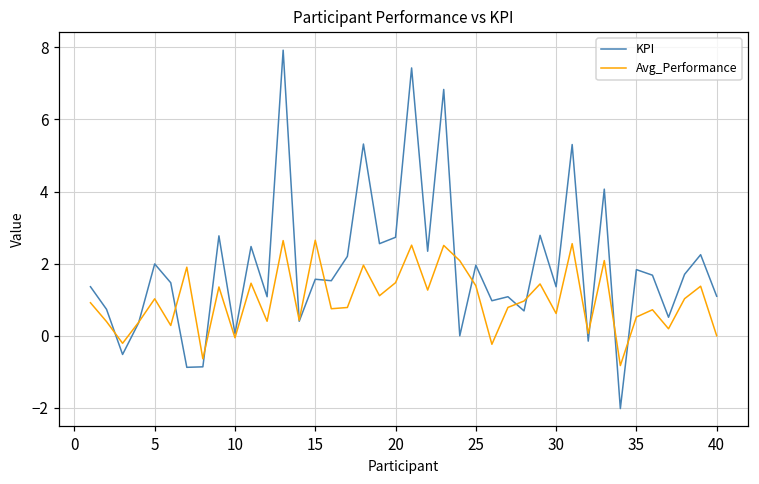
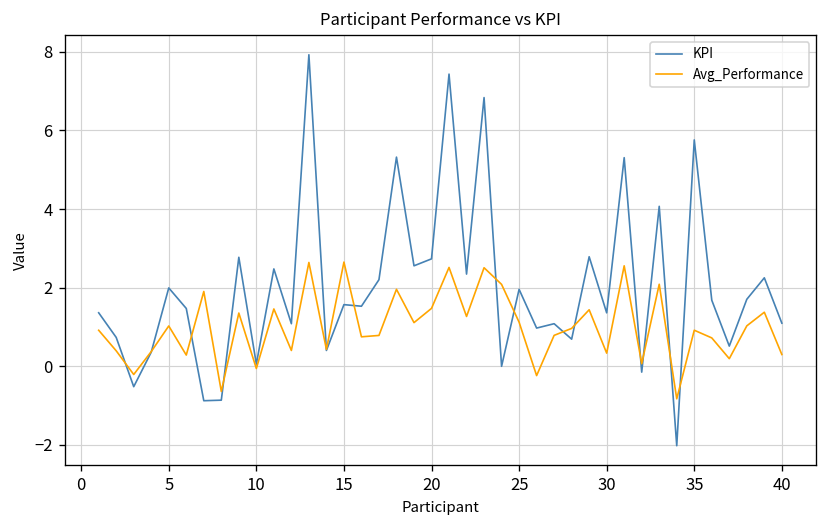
  {
    "KPI": {
      "5": 2.0,
      "10": 0.1,
      "15": 1.6,
      "20": 2.7,
      "25": 2.0,
      "30": 1.4,
-     "35": 1.8,
+     "35": 5.8,
      "40": 1.1
    },
    "Avg_Performance": {
      "5": 1.0,
      "10": -0.1,
      "15": 2.7,
      "20": 1.5,
-     "25": 1.4,
-     "30": 0.6,
-     "35": 0.5,
-     "40": 0.0
+     "25": 1.1,
+     "30": 0.3,
+     "35": 0.9,
+     "40": 0.3
    }
  }
